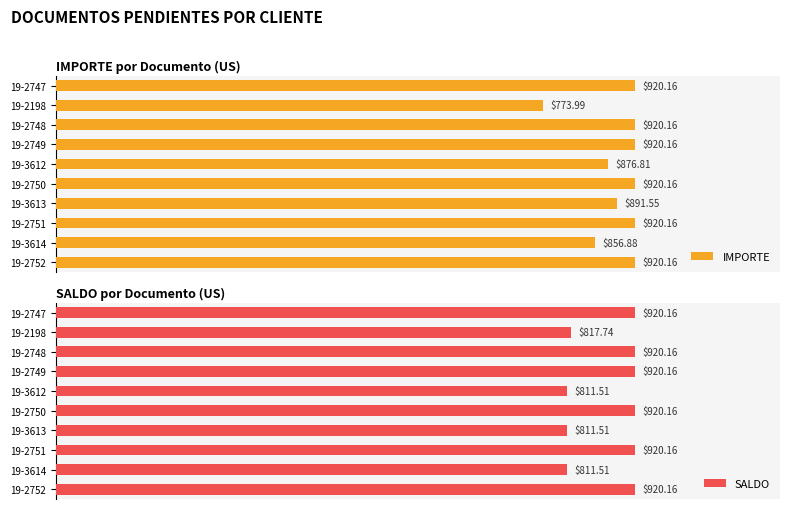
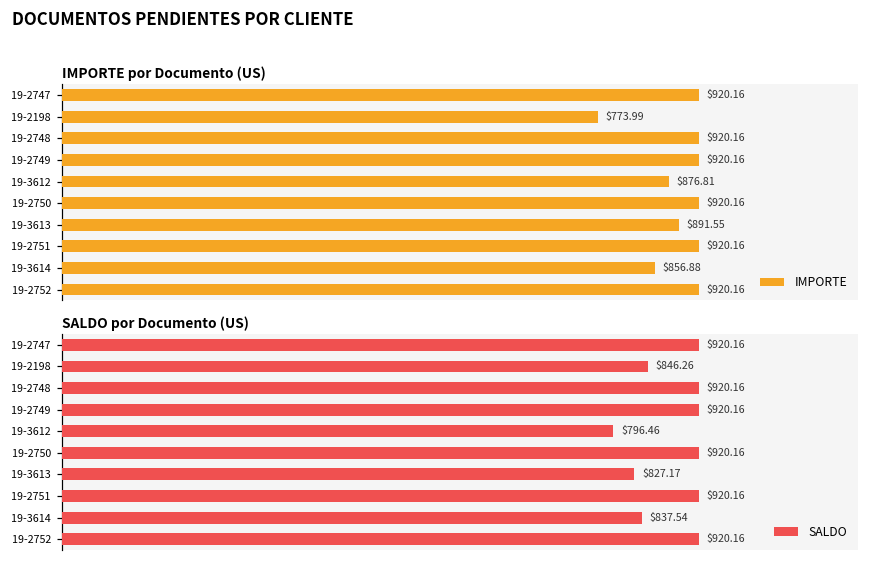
  {
    "IMPORTE por Documento (US)": {
      "19-2747": "$920.16",
      "19-2198": "$773.99",
      "19-2748": "$920.16",
      "19-2749": "$920.16",
      "19-3612": "$876.81",
      "19-2750": "$920.16",
      "19-3613": "$891.55",
      "19-2751": "$920.16",
      "19-3614": "$856.88",
      "19-2752": "$920.16"
    },
    "SALDO por Documento (US)": {
      "19-2747": "$920.16",
-     "19-2198": "$817.74",
+     "19-2198": "$846.26",
      "19-2748": "$920.16",
      "19-2749": "$920.16",
-     "19-3612": "$811.51",
+     "19-3612": "$796.46",
      "19-2750": "$920.16",
-     "19-3613": "$811.51",
+     "19-3613": "$827.17",
      "19-2751": "$920.16",
-     "19-3614": "$811.51",
+     "19-3614": "$837.54",
      "19-2752": "$920.16"
    }
  }
